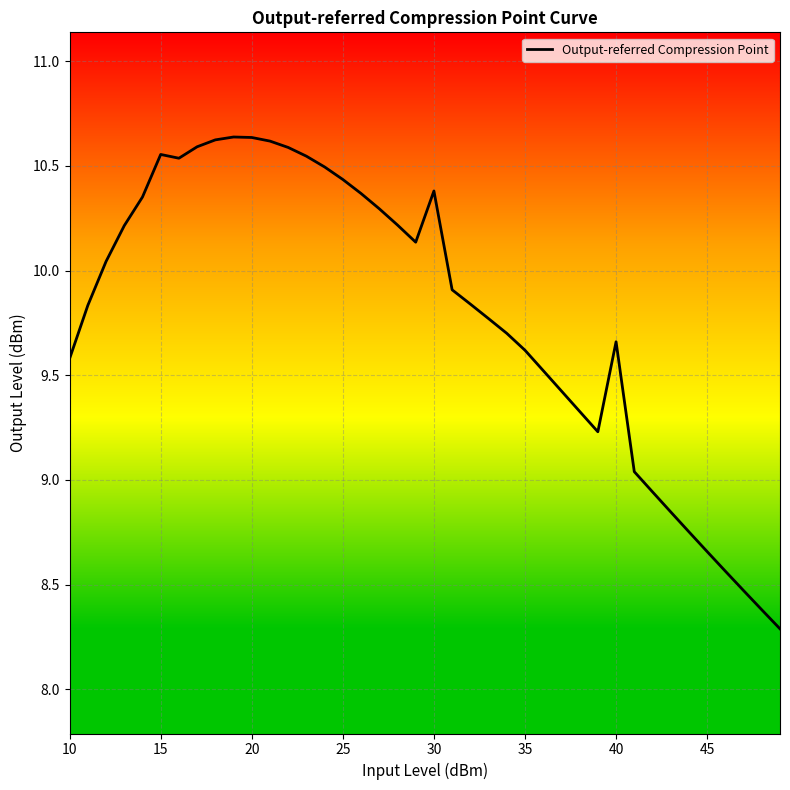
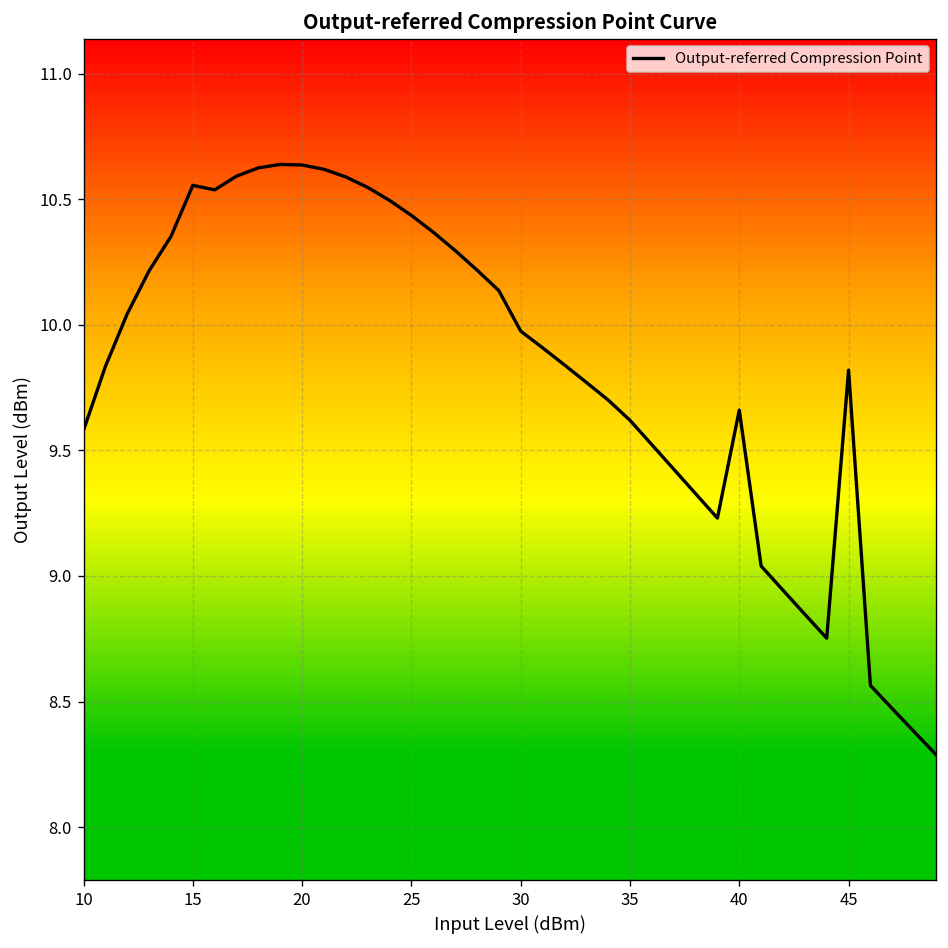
  {
    "10": 9.58,
    "15": 10.55,
    "20": 10.64,
    "25": 10.44,
-   "30": 10.38,
+   "30": 9.97,
    "35": 9.62,
    "40": 9.66,
-   "45": 8.66
+   "45": 9.82
  }
